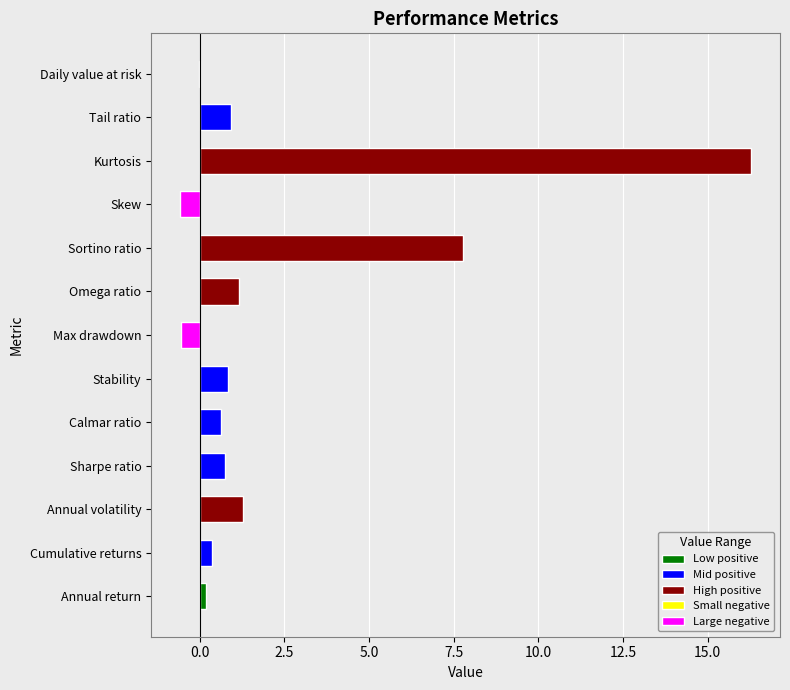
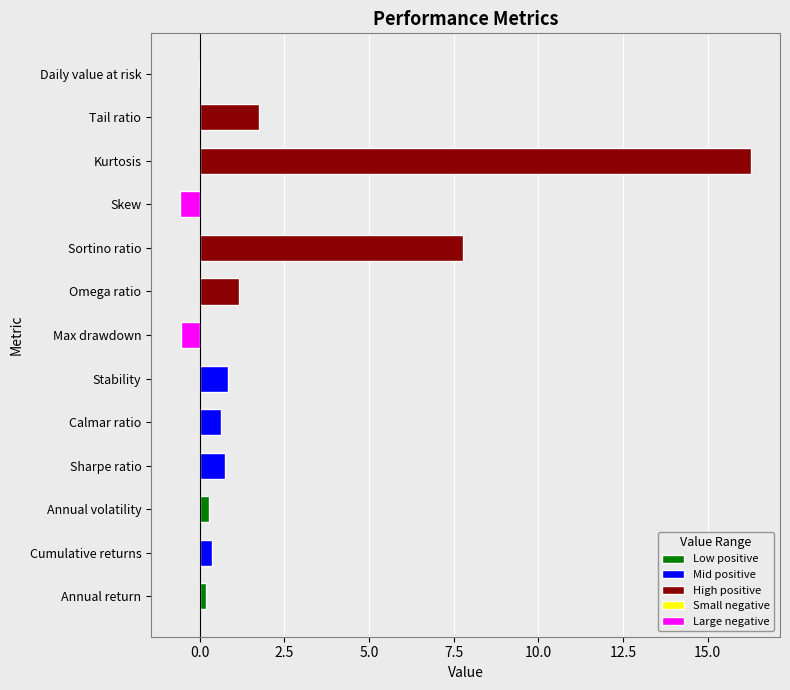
  {
-   "Tail ratio": 0.9,
+   "Tail ratio": 1.7,
    "Kurtosis": 16.3,
    "Skew": -0.6,
    "Sortino ratio": 7.8,
    "Omega ratio": 1.2,
    "Max drawdown": -0.6,
    "Stability": 0.8,
    "Calmar ratio": 0.6,
    "Sharpe ratio": 0.7,
-   "Annual volatility": 1.3,
+   "Annual volatility": 0.3,
    "Cumulative returns": 0.4,
    "Annual return": 0.2
  }
